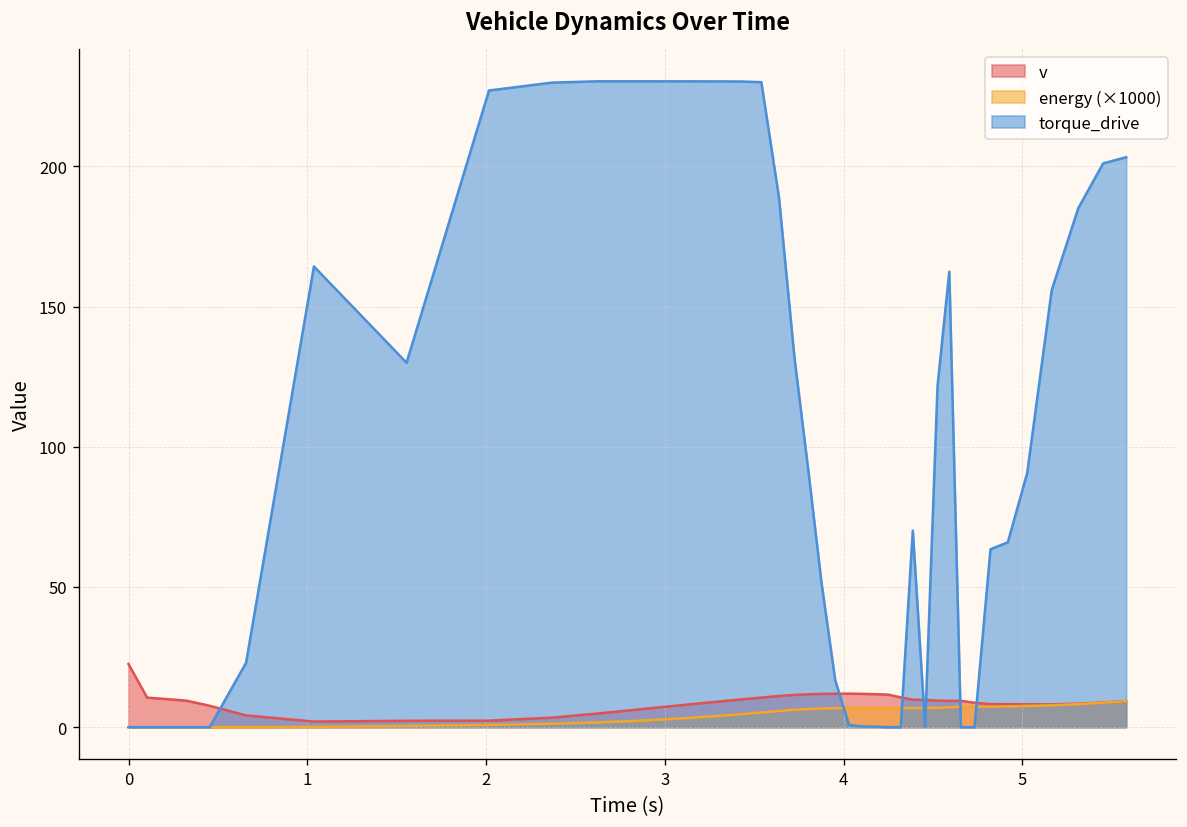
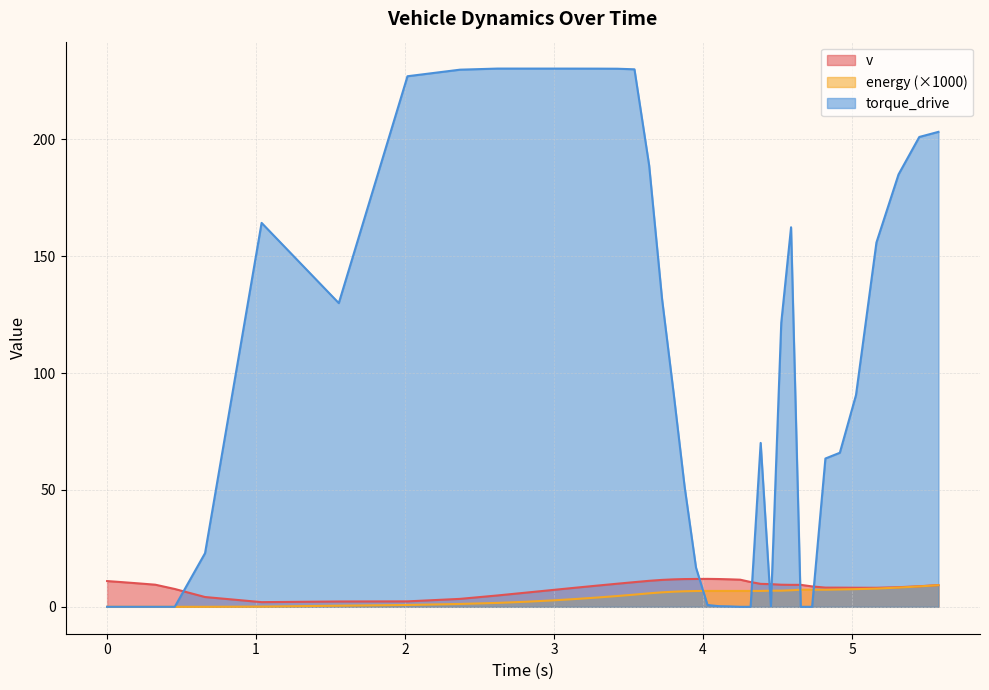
  {
    "v": {
-     "0": 23
+     "0": 11
    }
  }
